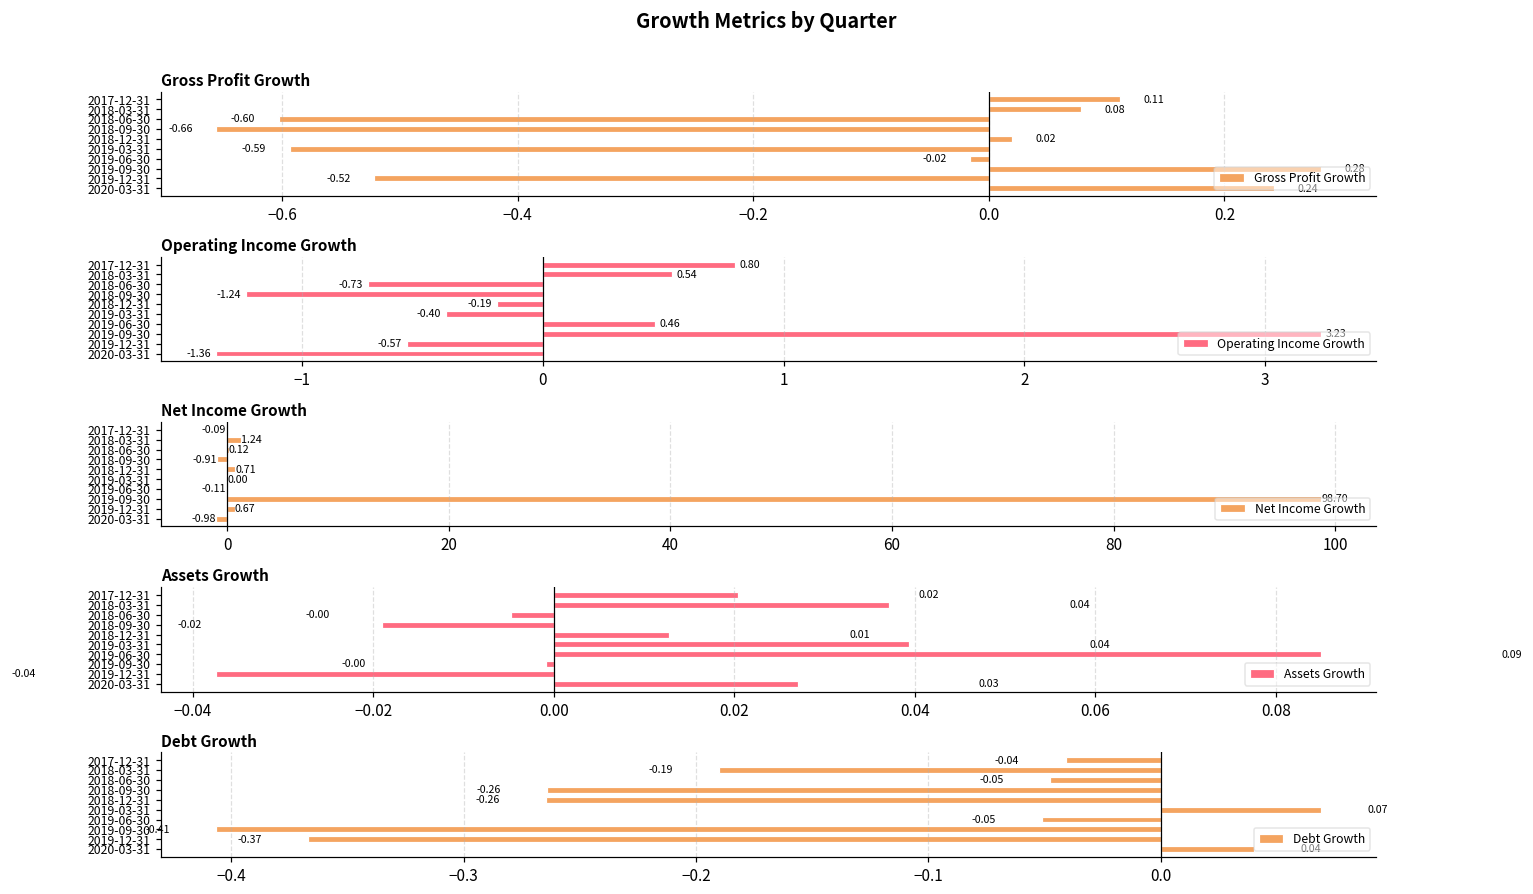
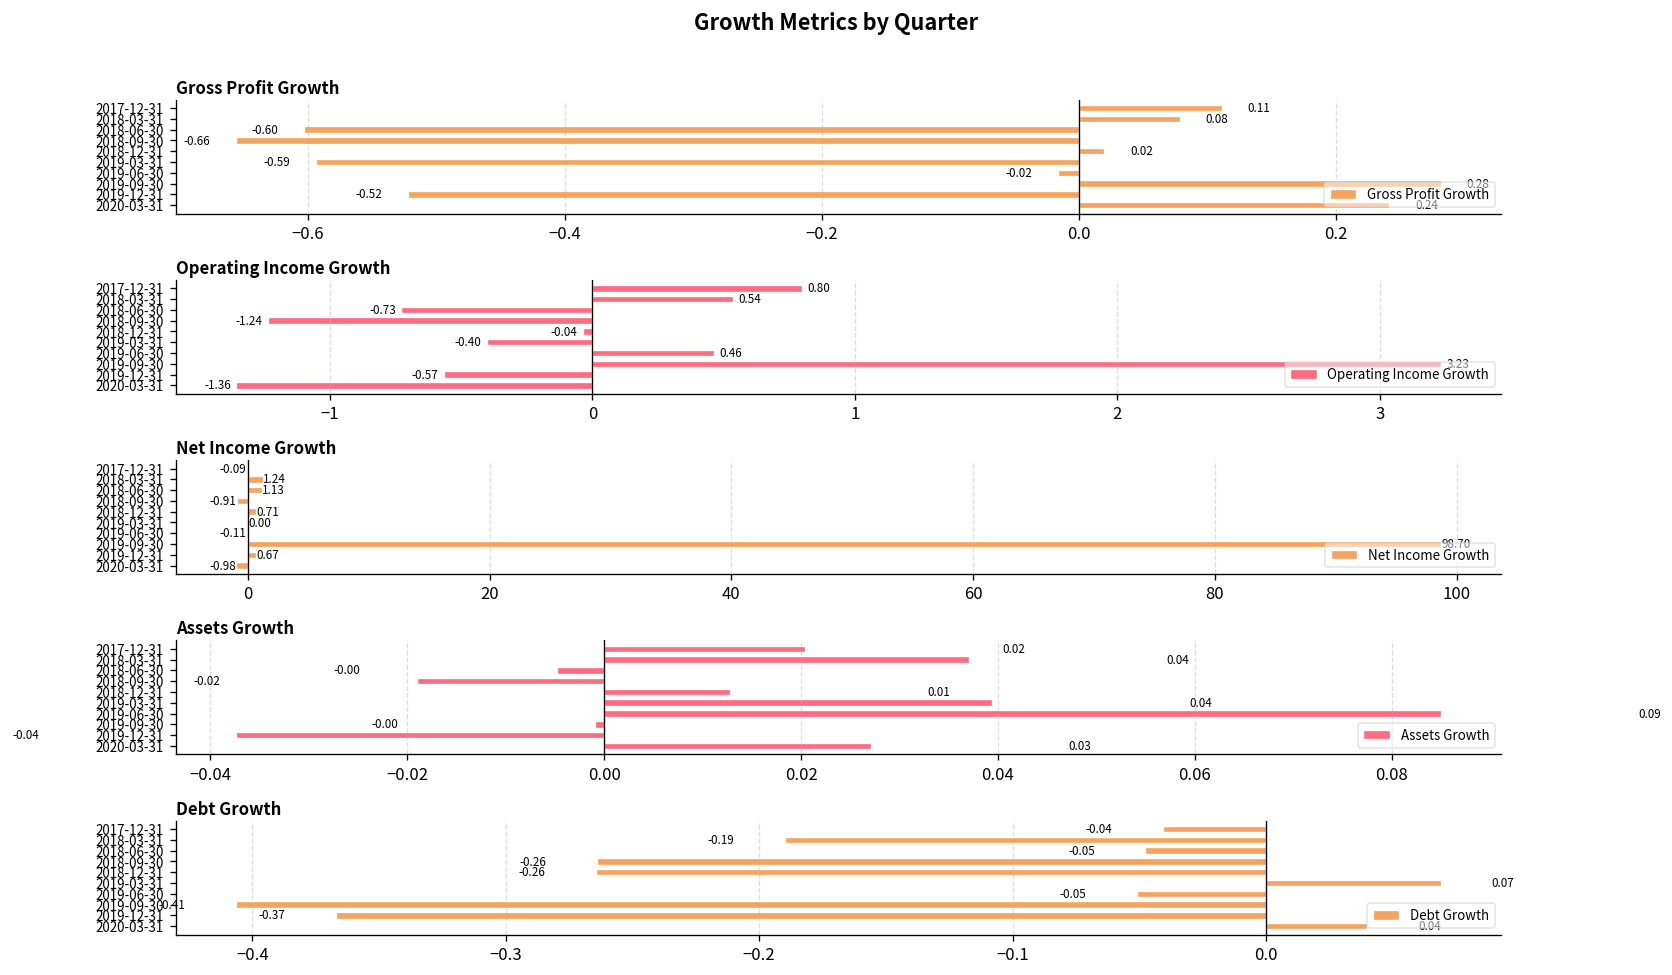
  {
    "Gross Profit Growth": {
      "2017-12-31": 0.11,
      "2018-03-31": 0.08,
      "2018-06-30": -0.60,
      "2018-09-30": -0.66,
      "2018-12-31": 0.02,
      "2019-03-31": -0.59,
      "2019-06-30": -0.02,
      "2019-12-31": -0.52
    },
    "Operating Income Growth": {
      "2017-12-31": 0.80,
      "2018-03-31": 0.54,
      "2018-06-30": -0.73,
      "2018-09-30": -1.24,
-     "2018-12-31": -0.19,
+     "2018-12-31": -0.04,
      "2019-03-31": -0.40,
      "2019-06-30": 0.46,
      "2019-12-31": -0.57,
      "2020-03-31": -1.36
    },
    "Net Income Growth": {
      "2017-12-31": -0.09,
      "2018-03-31": 1.24,
-     "2018-06-30": 0.12,
+     "2018-06-30": 1.13,
      "2018-09-30": -0.91,
      "2018-12-31": 0.71,
      "2019-03-31": 0.00,
      "2019-06-30": -0.11,
      "2019-12-31": 0.67,
      "2020-03-31": -0.98
    },
    "Assets Growth": {
      "2017-12-31": 0.020,
      "2018-03-31": 0.037,
      "2018-06-30": -0.005,
      "2018-09-30": -0.019,
      "2018-12-31": 0.013,
      "2019-03-31": 0.039,
      "2019-06-30": 0.085,
      "2019-09-30": -0.001,
      "2019-12-31": -0.037,
      "2020-03-31": 0.027
    },
    "Debt Growth": {
      "2017-12-31": -0.041,
      "2018-03-31": -0.190,
      "2018-06-30": -0.048,
      "2018-09-30": -0.264,
      "2018-12-31": -0.264,
      "2019-03-31": 0.069,
      "2019-06-30": -0.051,
      "2019-12-31": -0.367
    }
  }
